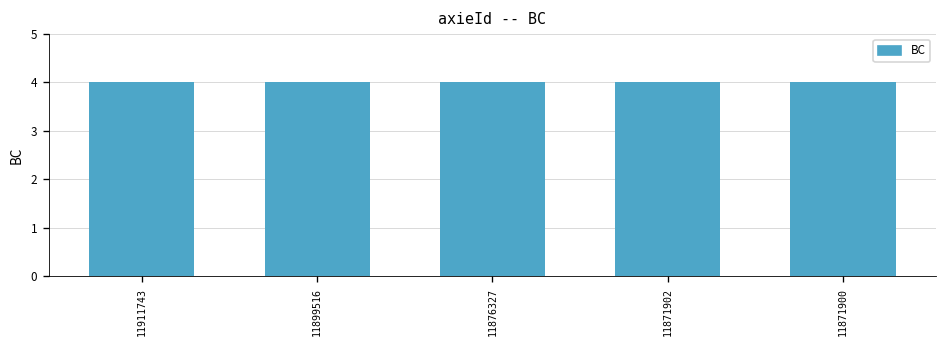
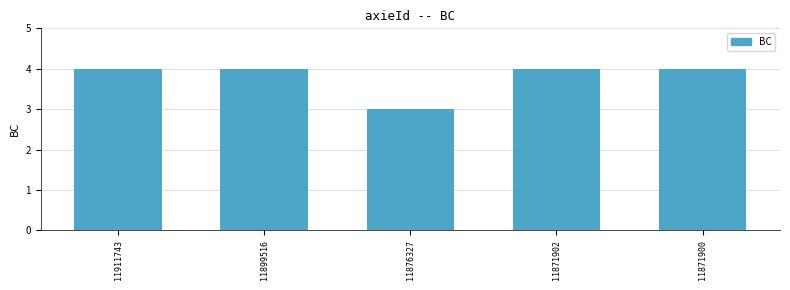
  {
    "11911743": 4,
    "11899516": 4,
-   "11876327": 4,
+   "11876327": 3,
    "11871902": 4,
    "11871900": 4
  }
